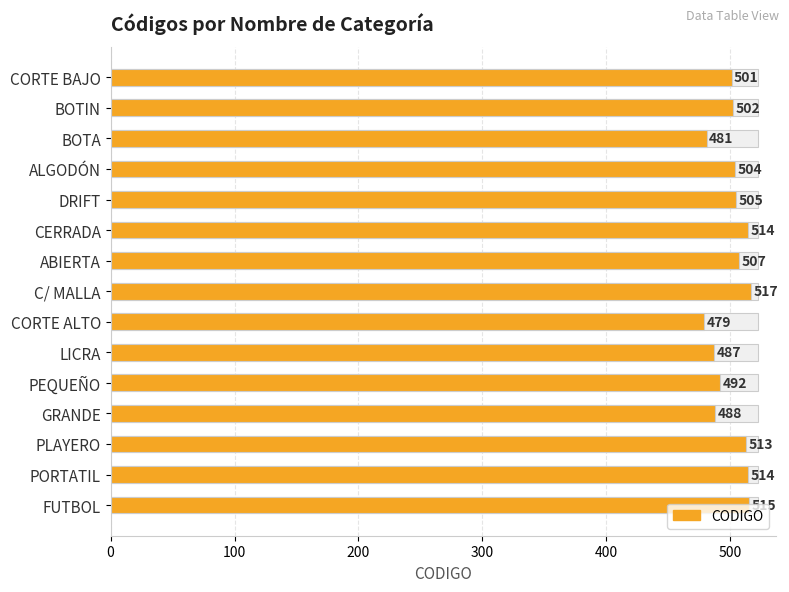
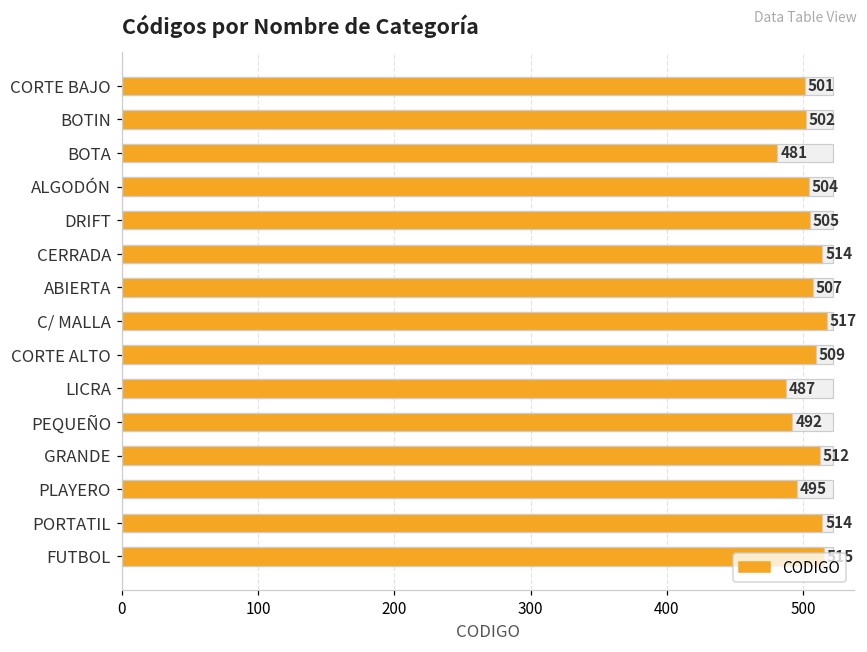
  {
    "CODIGO": {
-     "CORTE ALTO": 479,
-     "GRANDE": 488,
-     "PLAYERO": 513
+     "CORTE ALTO": 509,
+     "GRANDE": 512,
+     "PLAYERO": 495
    }
  }
